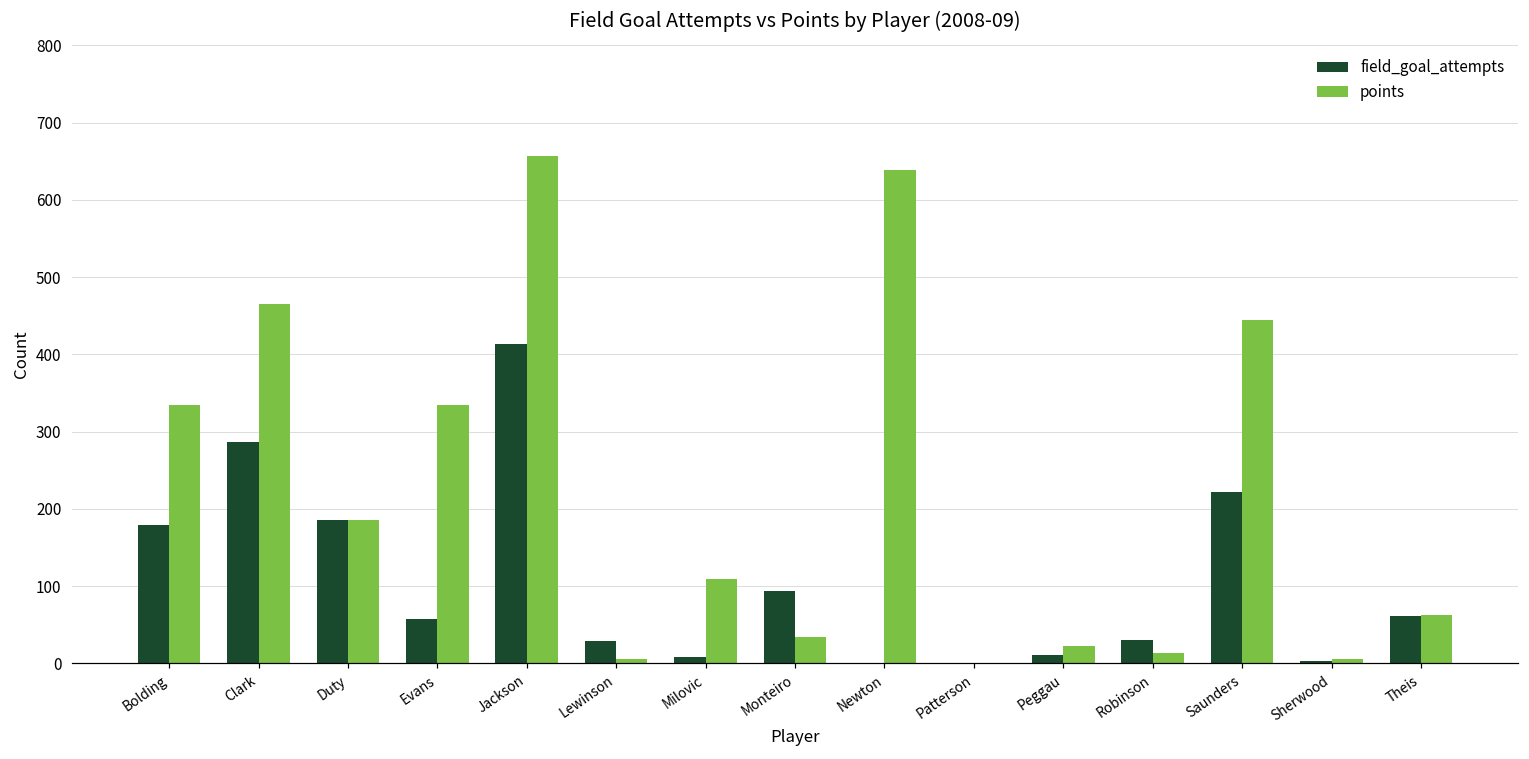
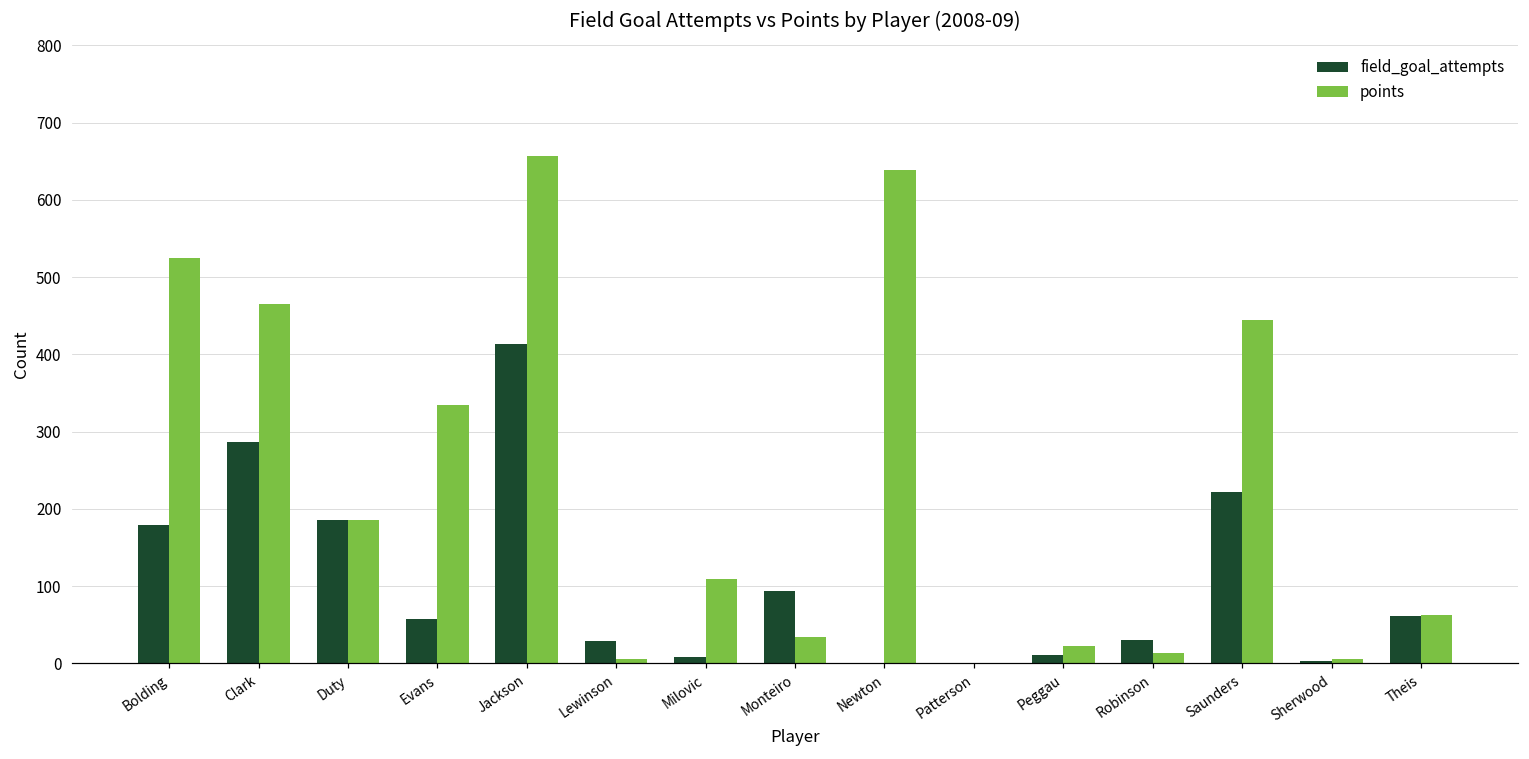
  {
    "field_goal_attempts": {
      "Bolding": 180,
      "Clark": 290,
      "Duty": 190,
      "Evans": 60,
      "Jackson": 410,
      "Lewinson": 30,
      "Milovic": 10,
      "Monteiro": 90,
      "Newton": 0,
      "Peggau": 10,
      "Robinson": 30,
      "Saunders": 220,
      "Theis": 60
    },
    "points": {
-     "Bolding": 340,
+     "Bolding": 530,
      "Clark": 470,
      "Duty": 190,
      "Evans": 330,
      "Jackson": 660,
      "Lewinson": 10,
      "Milovic": 110,
      "Monteiro": 30,
      "Newton": 640,
      "Peggau": 20,
      "Robinson": 10,
      "Saunders": 450,
      "Sherwood": 10,
      "Theis": 60
    }
  }
